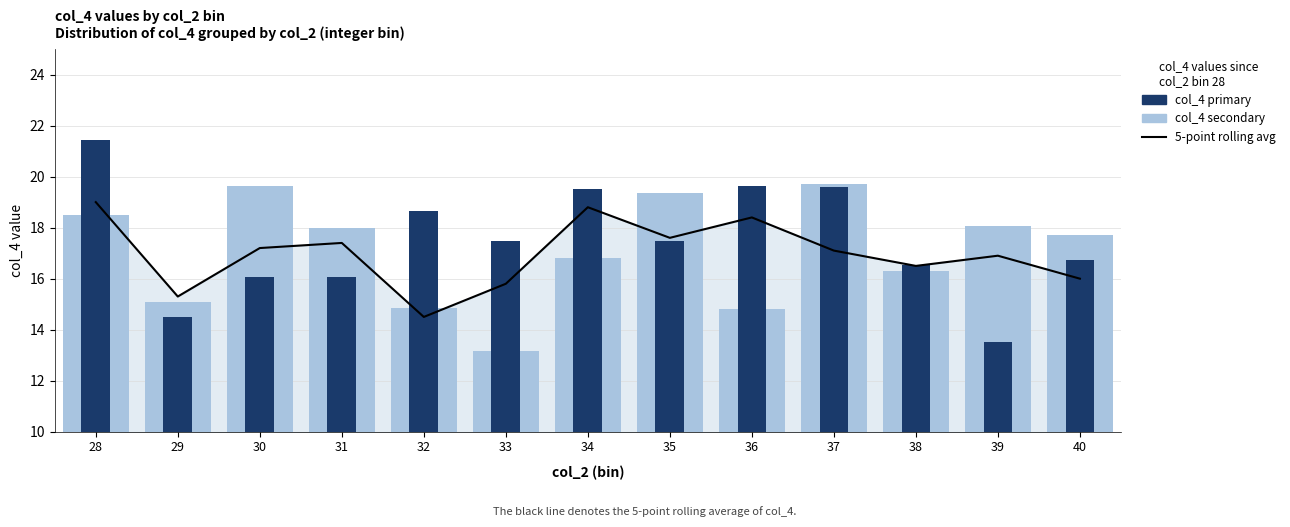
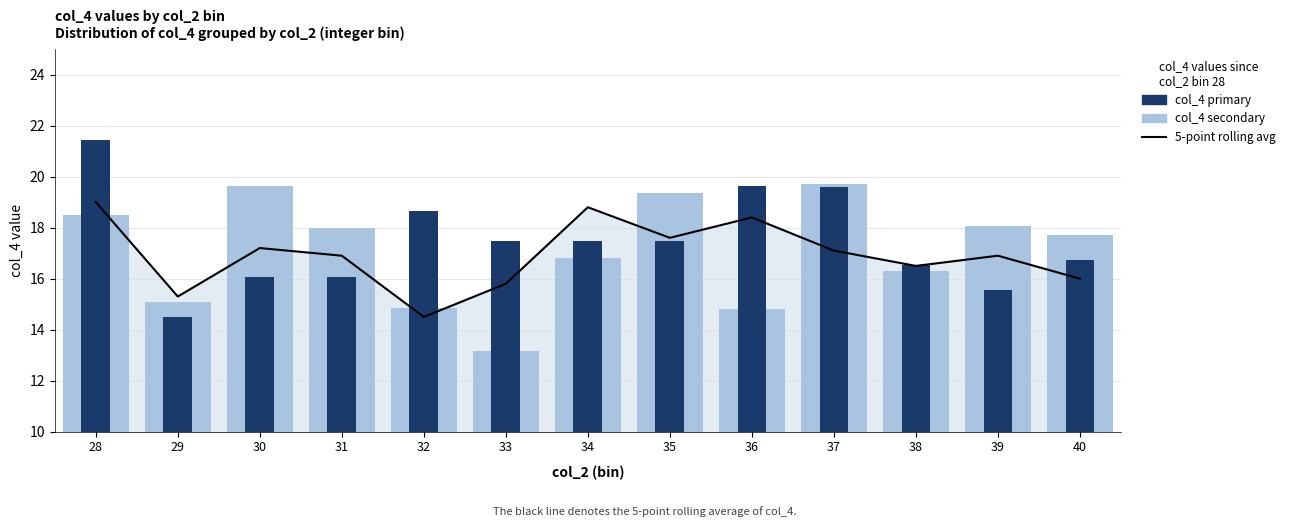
  {
    "5-point rolling avg": {
      "28": 19.0,
      "29": 15.3,
      "30": 17.2,
-     "31": 17.4,
+     "31": 16.9,
      "32": 14.5,
      "33": 15.8,
      "34": 18.8,
      "35": 17.6,
      "36": 18.4,
      "37": 17.1,
      "38": 16.5,
      "39": 16.9,
      "40": 16.0
    },
    "col_4 secondary": {
      "29": 15.1,
      "30": 19.6,
      "31": 18.0,
      "35": 19.4,
      "37": 19.7,
      "39": 18.1,
      "40": 17.7
    },
    "col_4 primary": {
      "28": 21.5,
      "32": 18.6,
      "33": 17.5,
-     "34": 19.5,
+     "34": 17.5,
      "36": 19.7,
      "38": 16.5,
-     "39": 13.5
+     "39": 15.6
    }
  }
